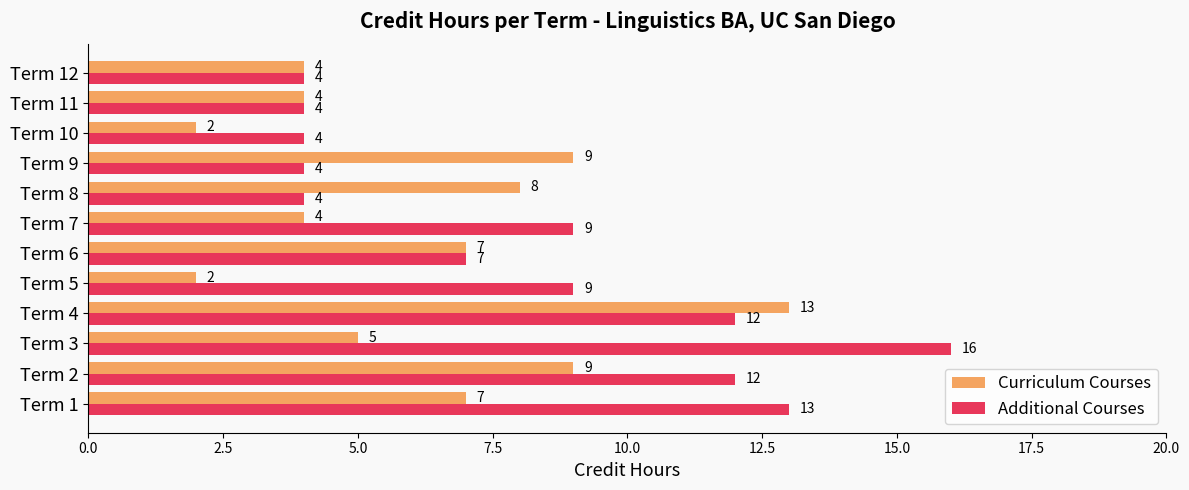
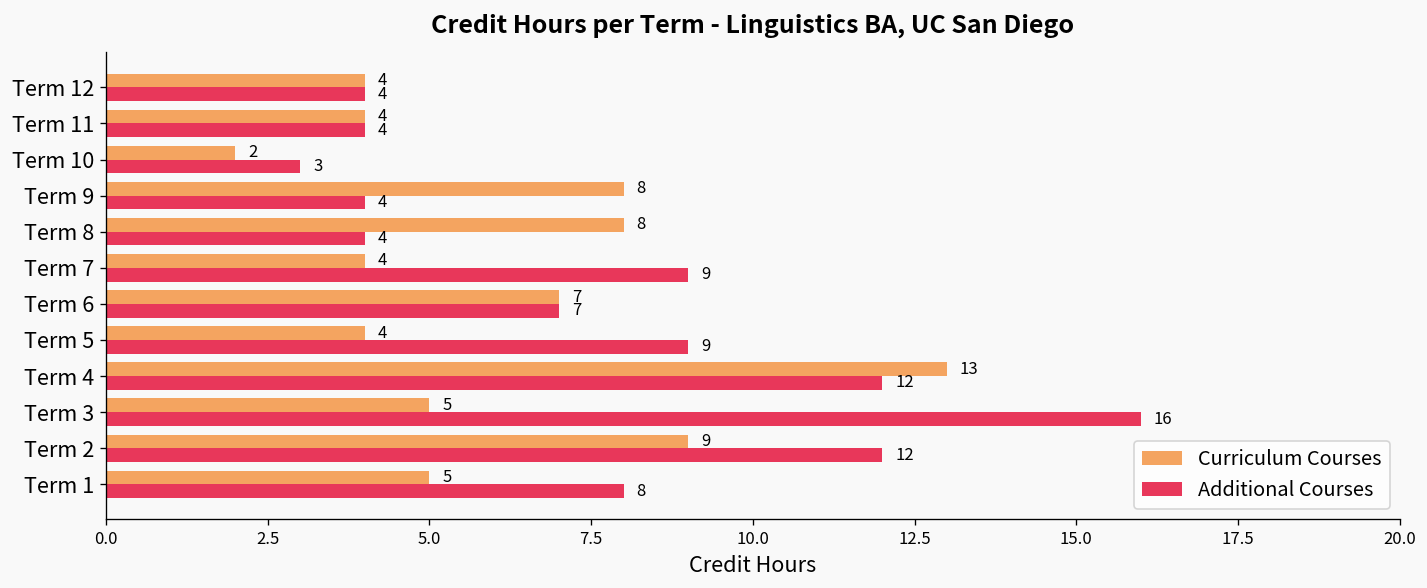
  {
    "Curriculum Courses": {
      "Term 10": 2,
-     "Term 9": 9,
+     "Term 9": 8,
      "Term 8": 8,
      "Term 7": 4,
-     "Term 5": 2,
+     "Term 5": 4,
      "Term 4": 13,
      "Term 3": 5,
      "Term 2": 9,
-     "Term 1": 7
+     "Term 1": 5
    },
    "Additional Courses": {
-     "Term 10": 4,
+     "Term 10": 3,
      "Term 9": 4,
      "Term 8": 4,
      "Term 7": 9,
      "Term 5": 9,
      "Term 4": 12,
      "Term 3": 16,
      "Term 2": 12,
-     "Term 1": 13
+     "Term 1": 8
    }
  }
